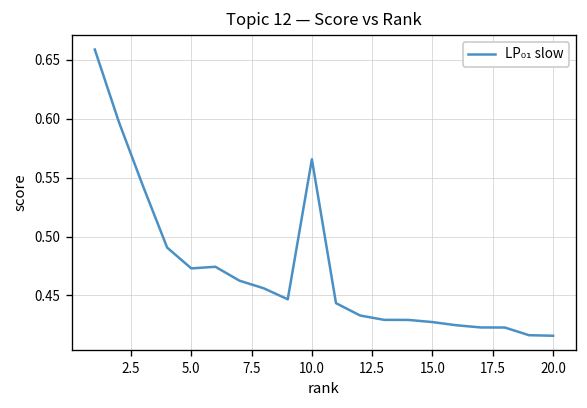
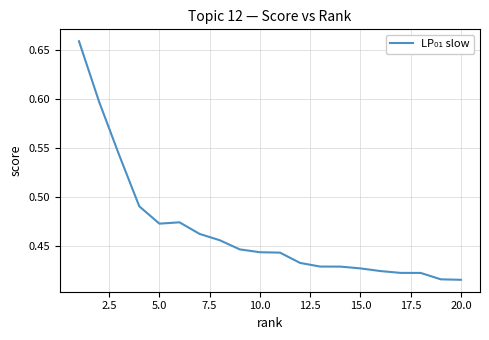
  {
    "5.0": 0.47,
-   "10.0": 0.57,
+   "10.0": 0.44,
    "15.0": 0.43,
    "20.0": 0.42
  }
